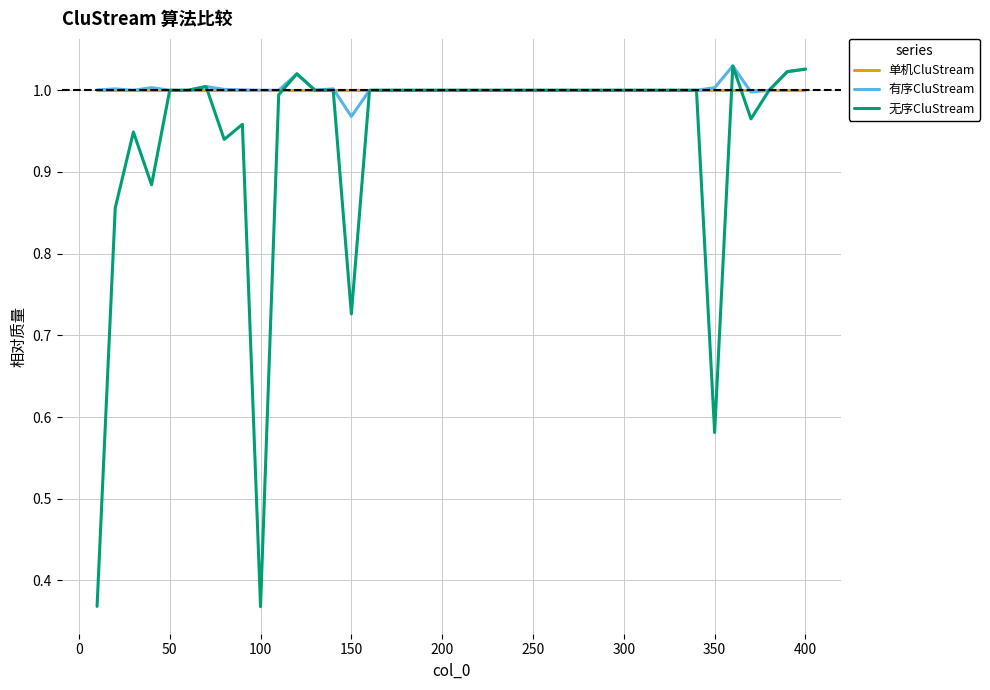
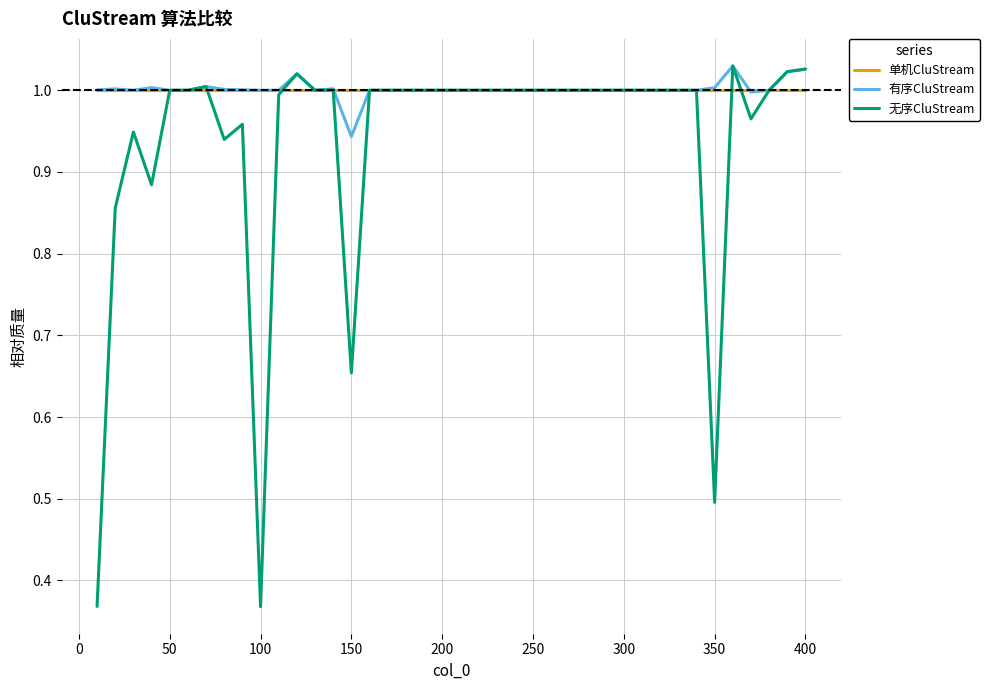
  {
    "单机CluStream": {
      "150": 1.00,
      "350": 1.00,
      "400": 1.00
    },
    "有序CluStream": {
-     "150": 0.97,
+     "150": 0.94,
      "350": 1.00
    },
    "无序CluStream": {
      "100": 0.37,
-     "150": 0.73,
-     "350": 0.58
+     "150": 0.65,
+     "350": 0.50
    }
  }
